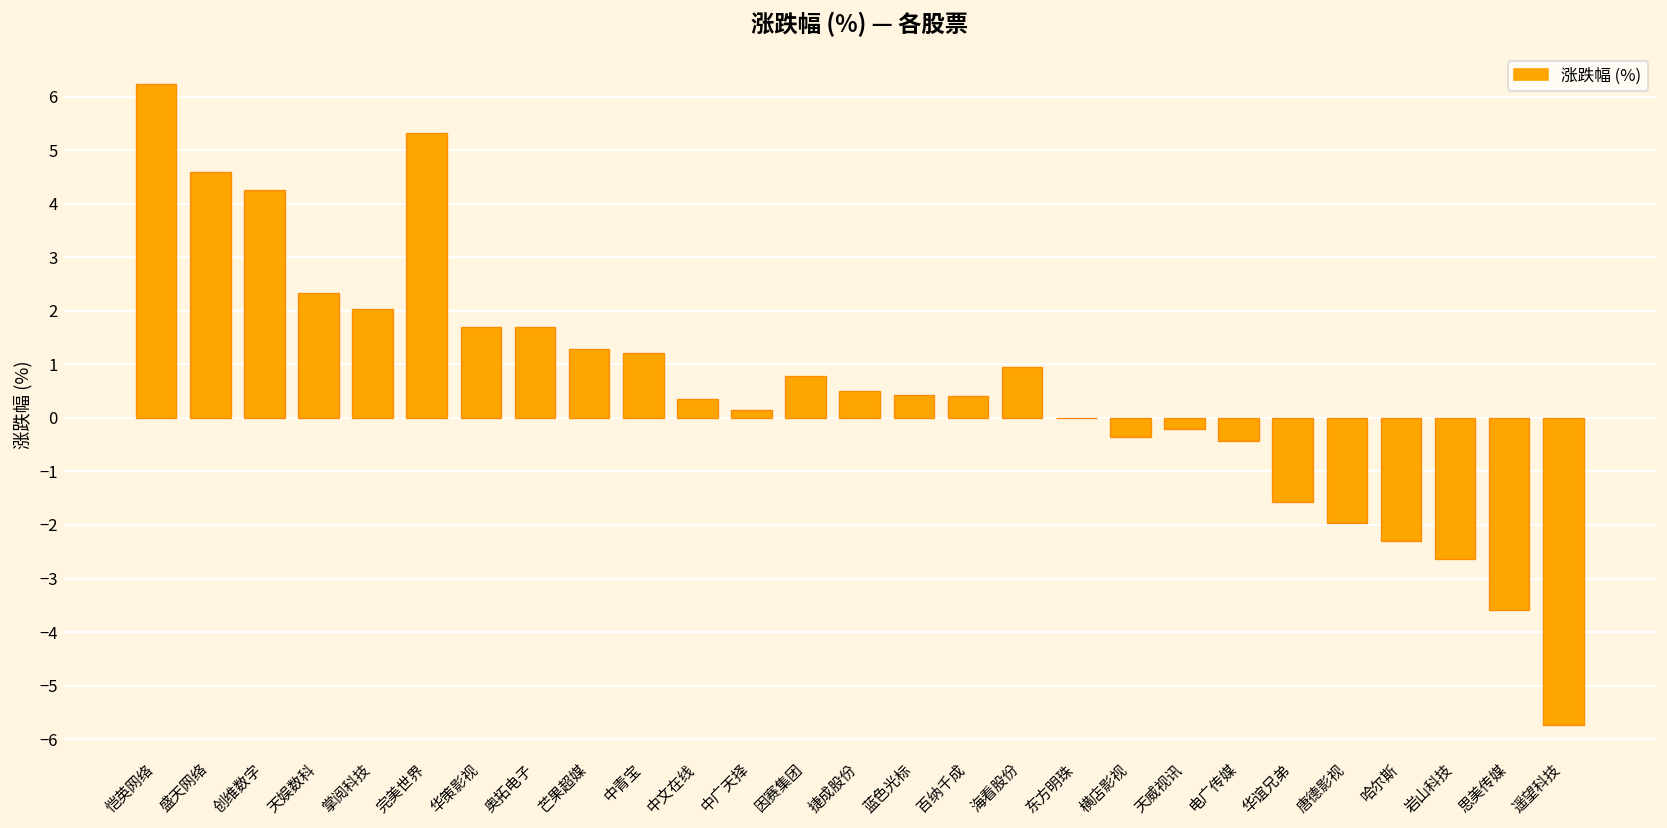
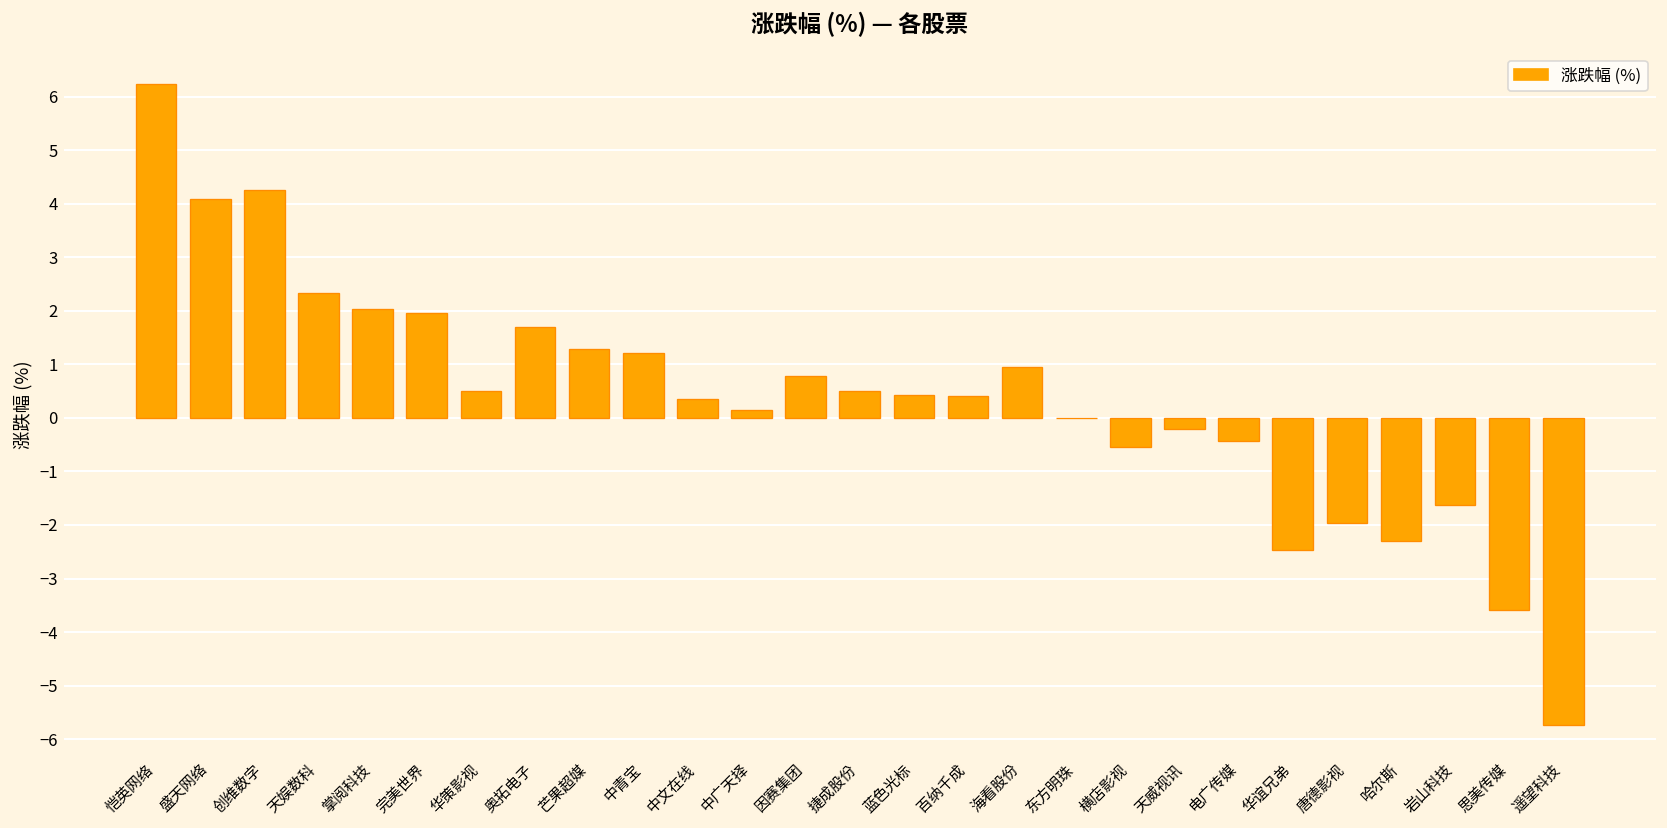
  {
    "恺英网络": 6.2,
-   "盛天网络": 4.6,
+   "盛天网络": 4.1,
    "创维数字": 4.3,
    "天娱数科": 2.3,
    "掌阅科技": 2.0,
-   "完美世界": 5.3,
-   "华策影视": 1.7,
+   "完美世界": 2.0,
+   "华策影视": 0.5,
    "奥拓电子": 1.7,
    "芒果超媒": 1.3,
    "中青宝": 1.2,
    "中文在线": 0.4,
    "中广天择": 0.1,
    "因赛集团": 0.8,
    "捷成股份": 0.5,
    "蓝色光标": 0.4,
    "百纳千成": 0.4,
    "海看股份": 1.0,
    "东方明珠": 0.0,
-   "横店影视": -0.4,
+   "横店影视": -0.6,
    "天威视讯": -0.2,
    "电广传媒": -0.4,
-   "华谊兄弟": -1.6,
+   "华谊兄弟": -2.5,
    "唐德影视": -2.0,
    "哈尔斯": -2.3,
-   "岩山科技": -2.6,
+   "岩山科技": -1.6,
    "思美传媒": -3.6,
    "遥望科技": -5.7
  }
